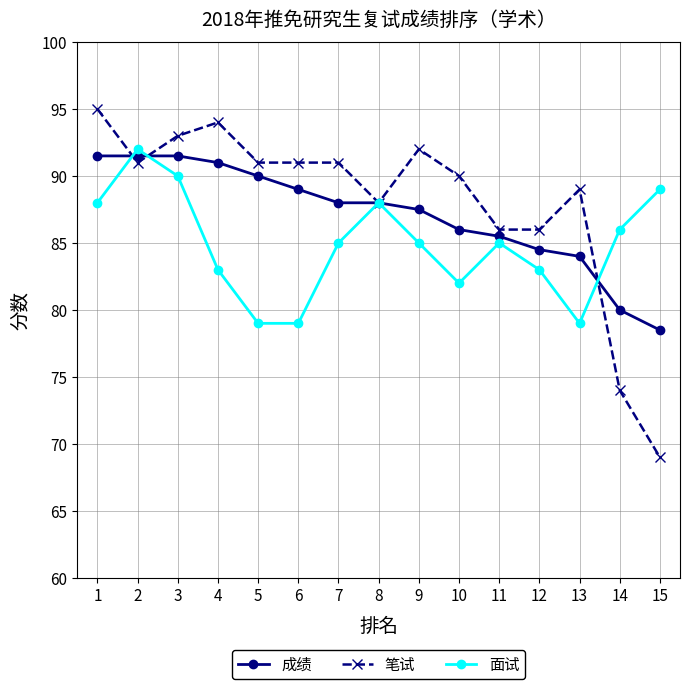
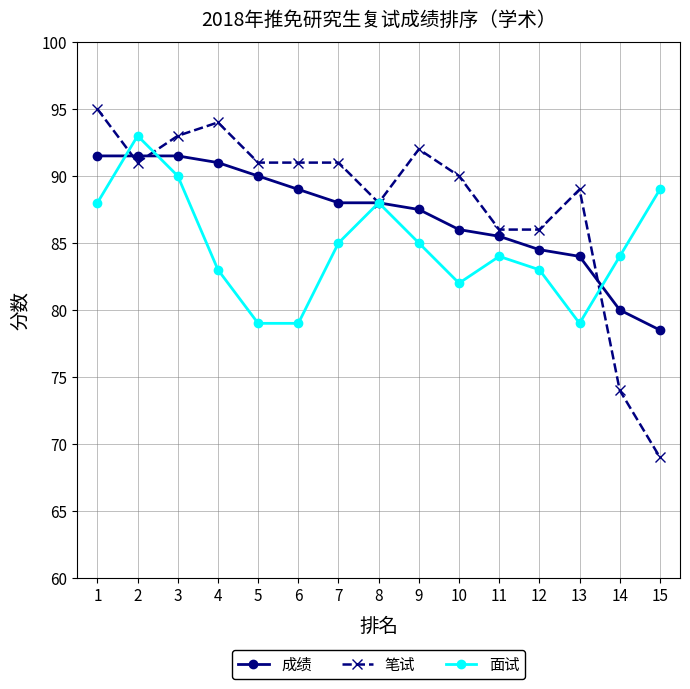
  {
    "面试": {
      "1": 88,
-     "2": 92,
+     "2": 93,
      "3": 90,
      "4": 83,
      "5": 79,
      "6": 79,
      "7": 85,
      "9": 85,
      "10": 82,
-     "11": 85,
+     "11": 84,
      "12": 83,
      "13": 79,
-     "14": 86,
+     "14": 84,
      "15": 89
    }
  }
